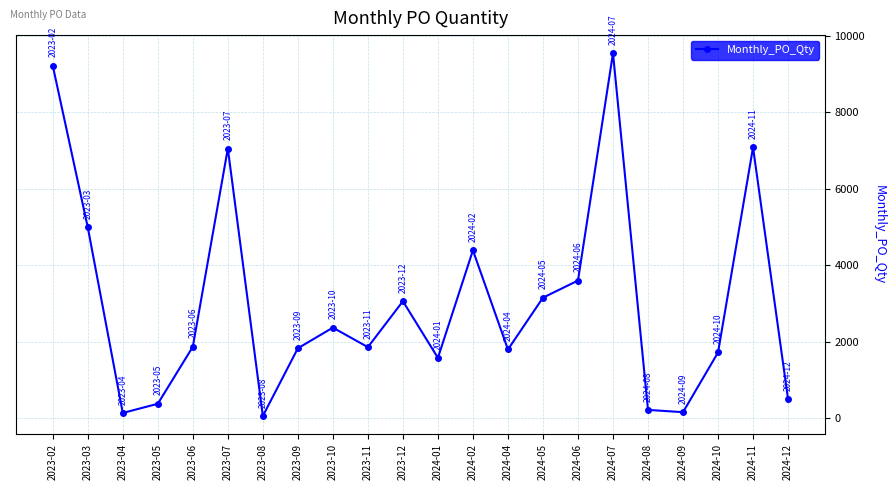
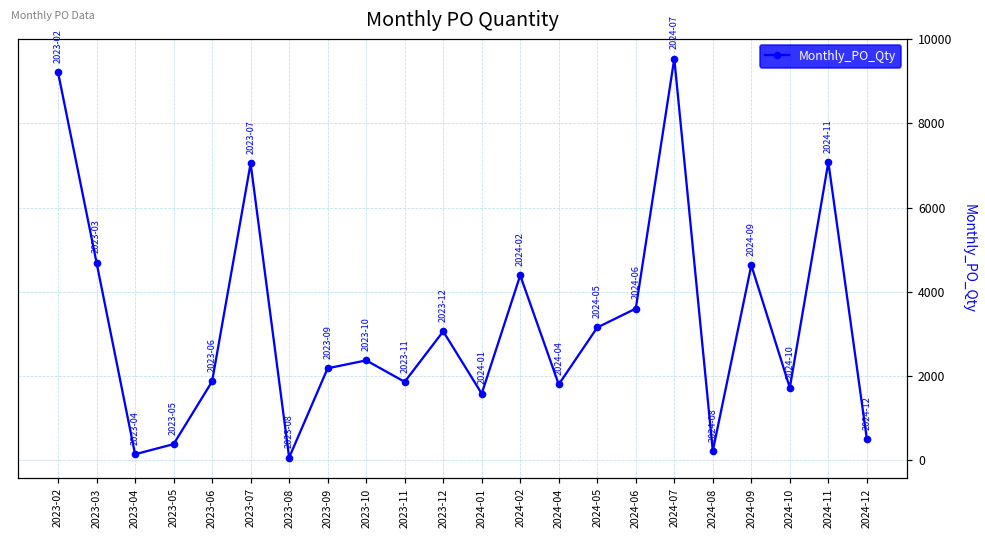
  {
-   "2023-03": 5000,
-   "2023-09": 1800,
-   "2024-09": 200
+   "2023-03": 4700,
+   "2023-09": 2200,
+   "2024-09": 4600
  }
